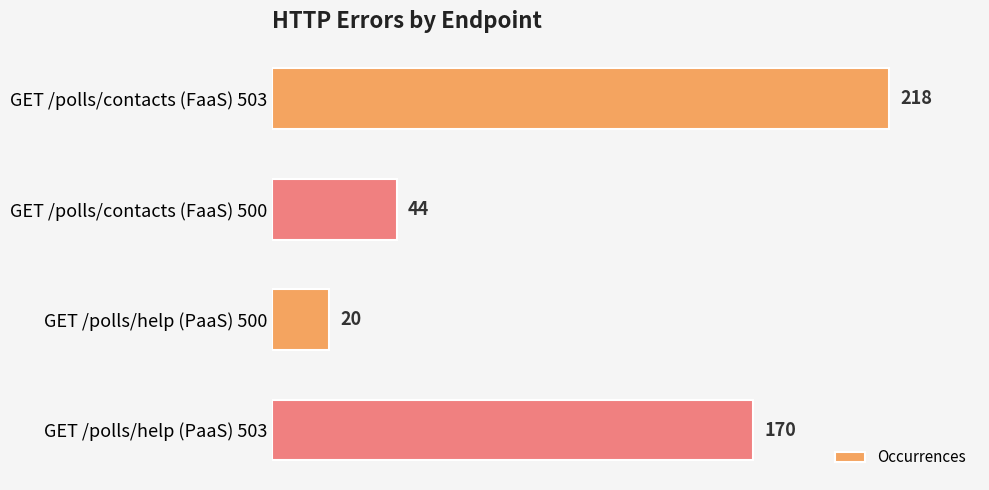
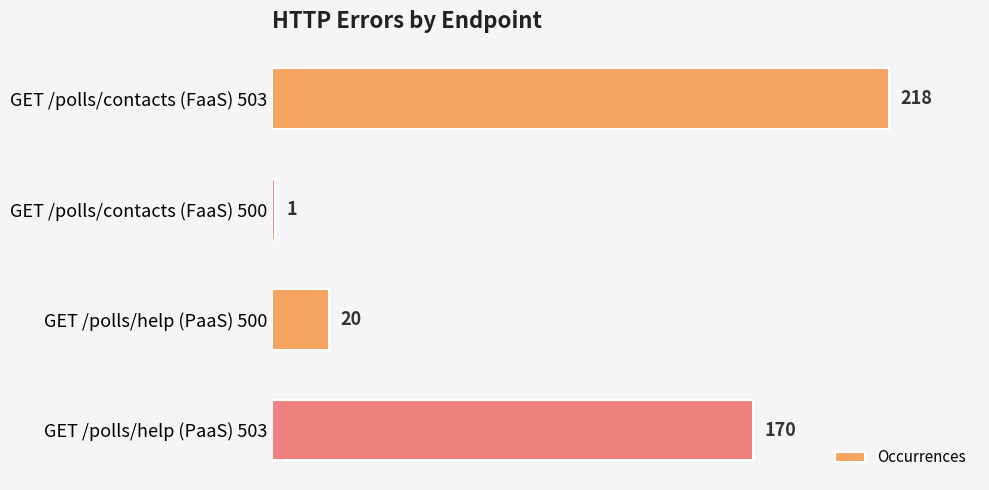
  {
    "GET /polls/contacts (FaaS) 503": 218,
-   "GET /polls/contacts (FaaS) 500": 44,
+   "GET /polls/contacts (FaaS) 500": 1,
    "GET /polls/help (PaaS) 500": 20,
    "GET /polls/help (PaaS) 503": 170
  }
